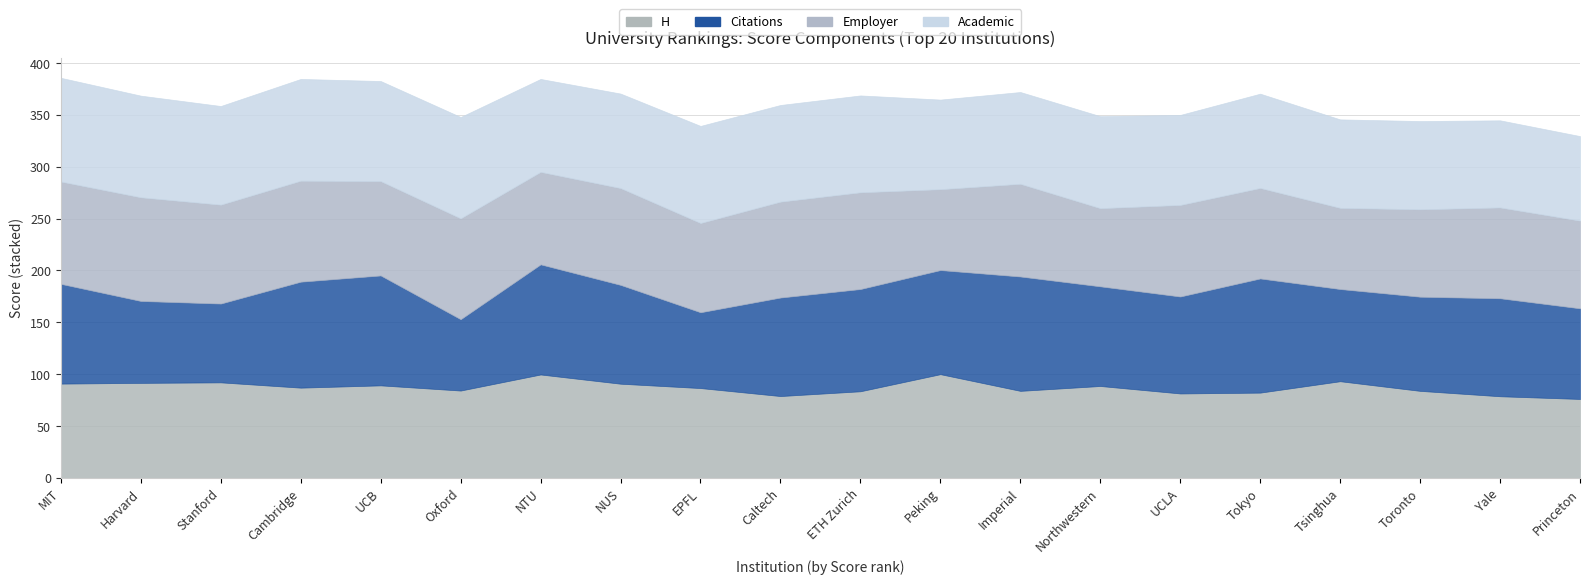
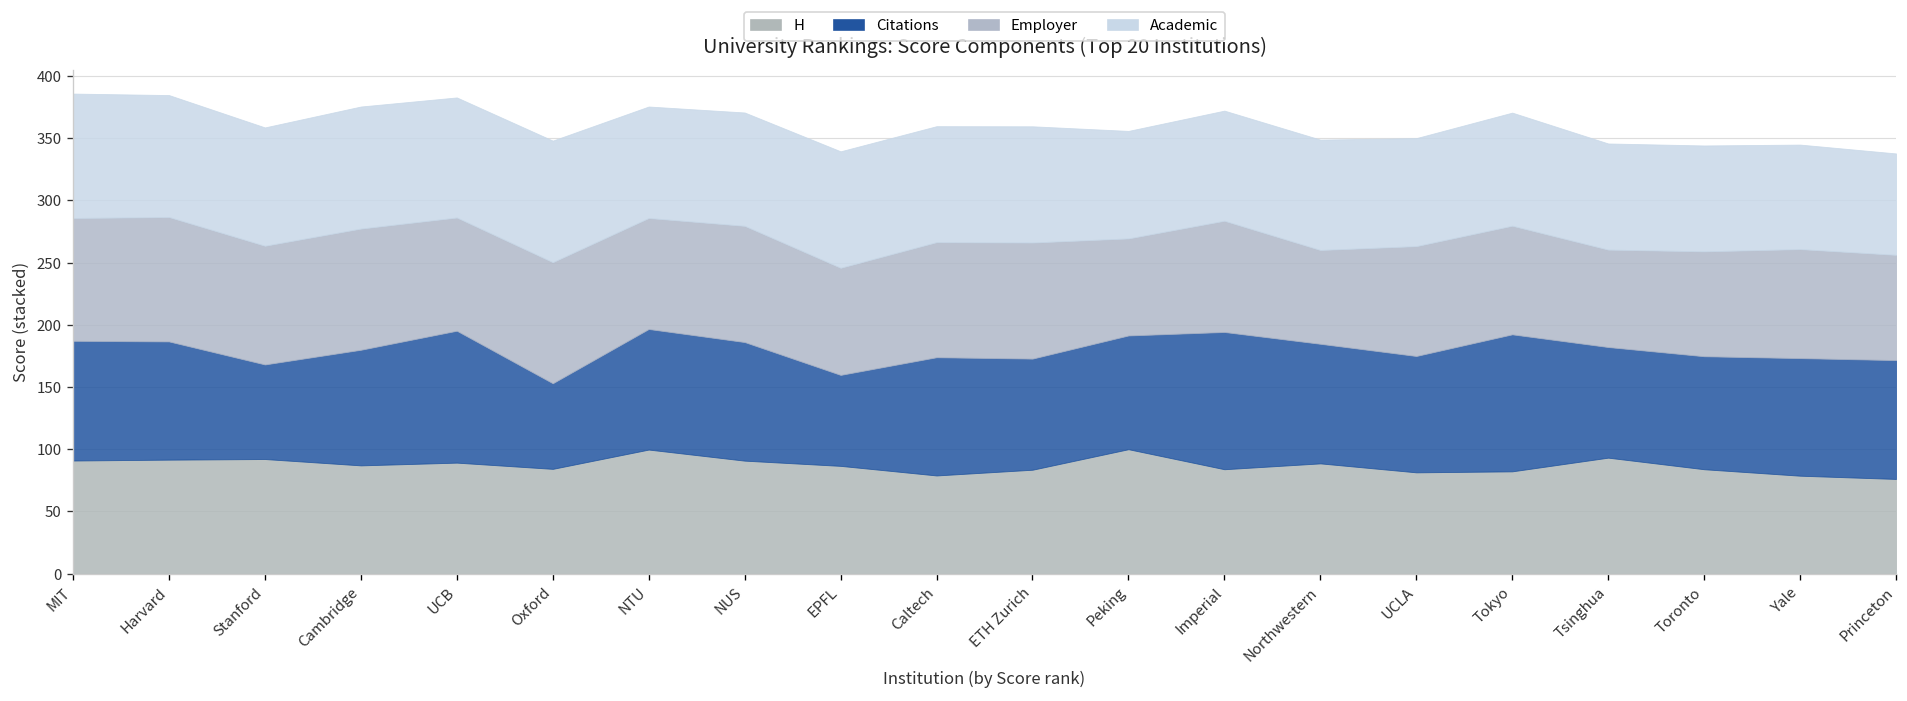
  {
    "Citations": {
      "MIT": 96,
-     "Harvard": 79,
+     "Harvard": 95,
      "Stanford": 76,
-     "Cambridge": 102,
+     "Cambridge": 93,
      "UCB": 106,
      "Oxford": 69,
-     "NTU": 106,
+     "NTU": 97,
      "NUS": 95,
      "EPFL": 73,
      "Caltech": 95,
-     "ETH Zurich": 99,
-     "Peking": 100,
+     "ETH Zurich": 89,
+     "Peking": 91,
      "Imperial": 110,
      "Northwestern": 96,
      "UCLA": 94,
      "Tokyo": 110,
      "Tsinghua": 89,
      "Toronto": 91,
      "Yale": 94,
-     "Princeton": 87
+     "Princeton": 96
    }
  }
